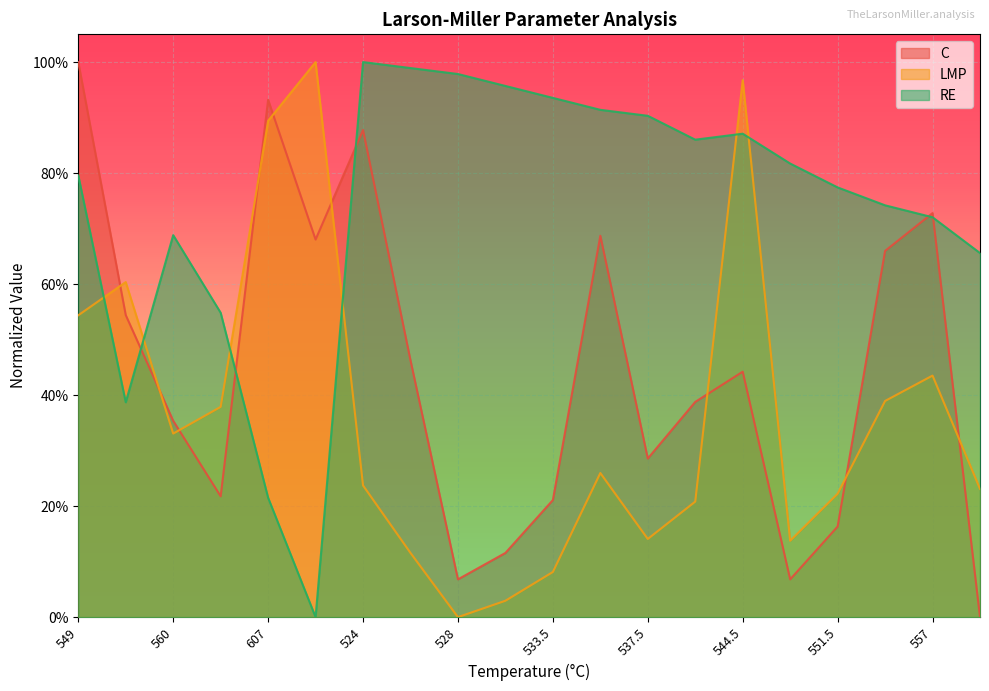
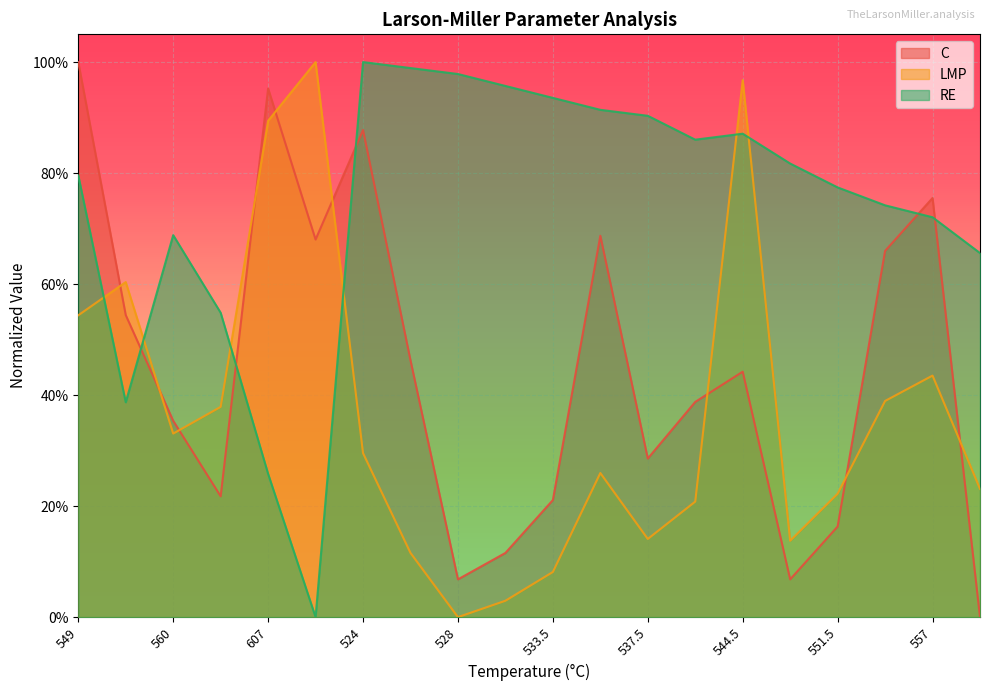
  {
    "C": {
      "549": "100%",
      "560": "35%",
-     "607": "93%",
+     "607": "95%",
      "524": "88%",
      "528": "7%",
      "533.5": "21%",
      "537.5": "29%",
      "544.5": "44%",
      "551.5": "16%",
-     "557": "73%"
+     "557": "76%"
    },
    "LMP": {
      "549": "54%",
      "560": "33%",
      "607": "89%",
-     "524": "24%",
+     "524": "30%",
      "528": "0%",
      "533.5": "8%",
      "537.5": "14%",
      "544.5": "97%",
      "551.5": "22%",
      "557": "44%"
    },
    "RE": {
      "549": "80%",
      "560": "69%",
-     "607": "22%",
+     "607": "26%",
      "524": "100%",
      "528": "98%",
      "533.5": "94%",
      "537.5": "90%",
      "544.5": "87%",
      "551.5": "77%",
      "557": "72%"
    }
  }
